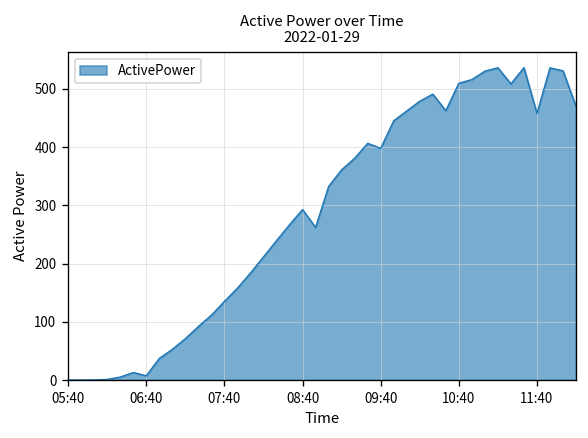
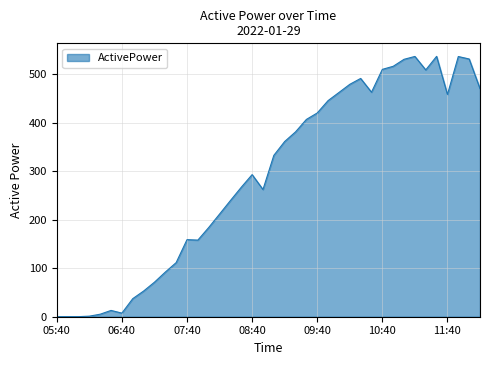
  {
    "05:40": 0,
    "06:40": 10,
-   "07:40": 140,
+   "07:40": 160,
    "08:40": 290,
-   "09:40": 400,
+   "09:40": 420,
    "10:40": 510,
    "11:40": 460
  }
